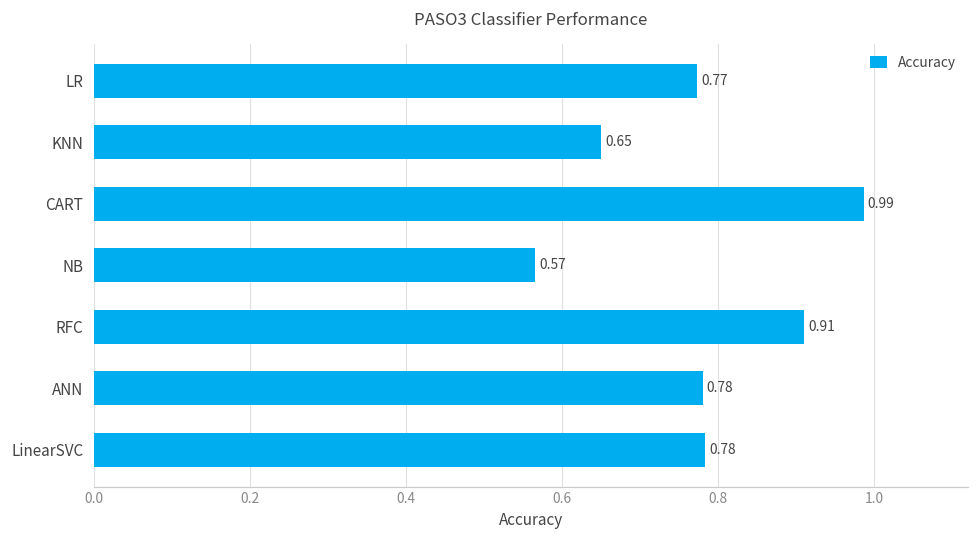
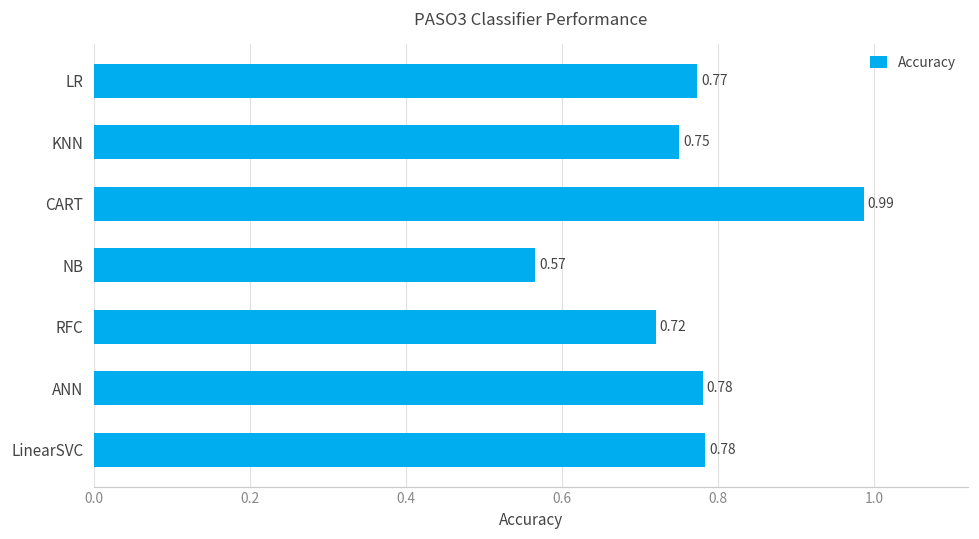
  {
    "LR": 0.77,
-   "KNN": 0.65,
+   "KNN": 0.75,
    "CART": 0.99,
    "NB": 0.57,
-   "RFC": 0.91,
+   "RFC": 0.72,
    "ANN": 0.78,
    "LinearSVC": 0.78
  }
